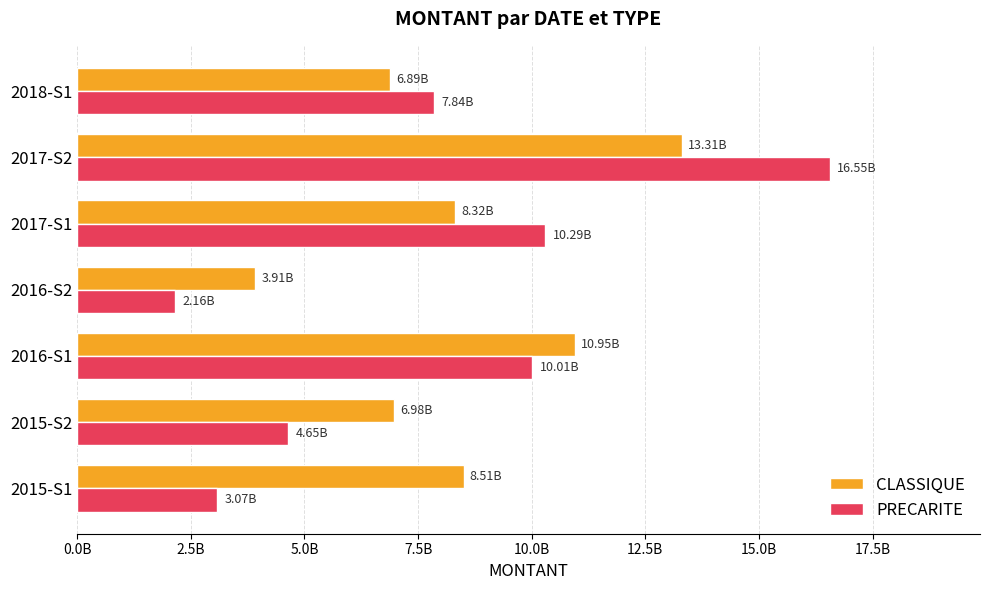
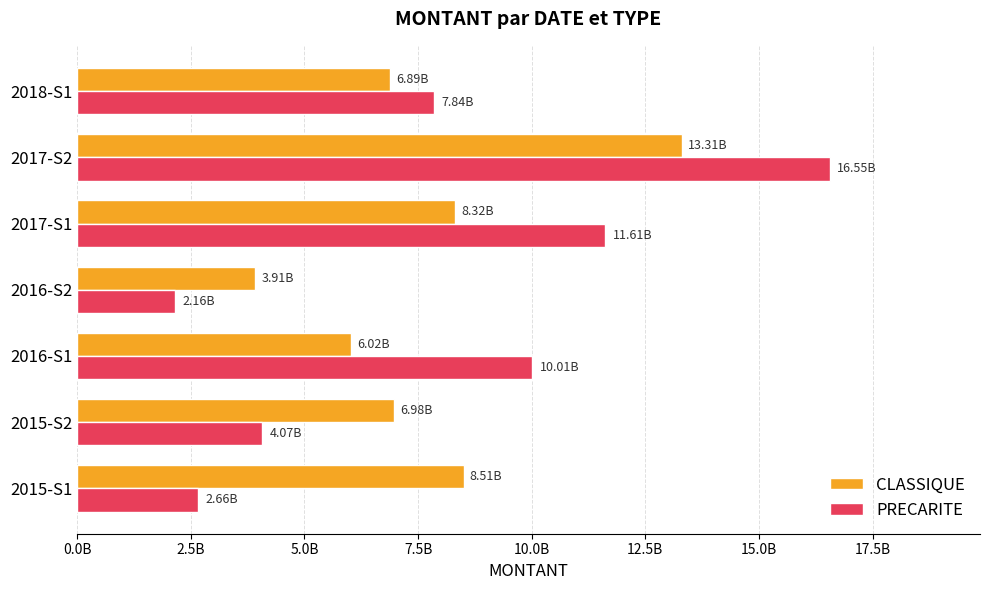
  {
    "CLASSIQUE": {
      "2018-S1": "6.89B",
      "2017-S2": "13.31B",
      "2017-S1": "8.32B",
      "2016-S2": "3.91B",
-     "2016-S1": "10.95B",
+     "2016-S1": "6.02B",
      "2015-S2": "6.98B",
      "2015-S1": "8.51B"
    },
    "PRECARITE": {
      "2018-S1": "7.84B",
      "2017-S2": "16.55B",
-     "2017-S1": "10.29B",
+     "2017-S1": "11.61B",
      "2016-S2": "2.16B",
      "2016-S1": "10.01B",
-     "2015-S2": "4.65B",
-     "2015-S1": "3.07B"
+     "2015-S2": "4.07B",
+     "2015-S1": "2.66B"
    }
  }
